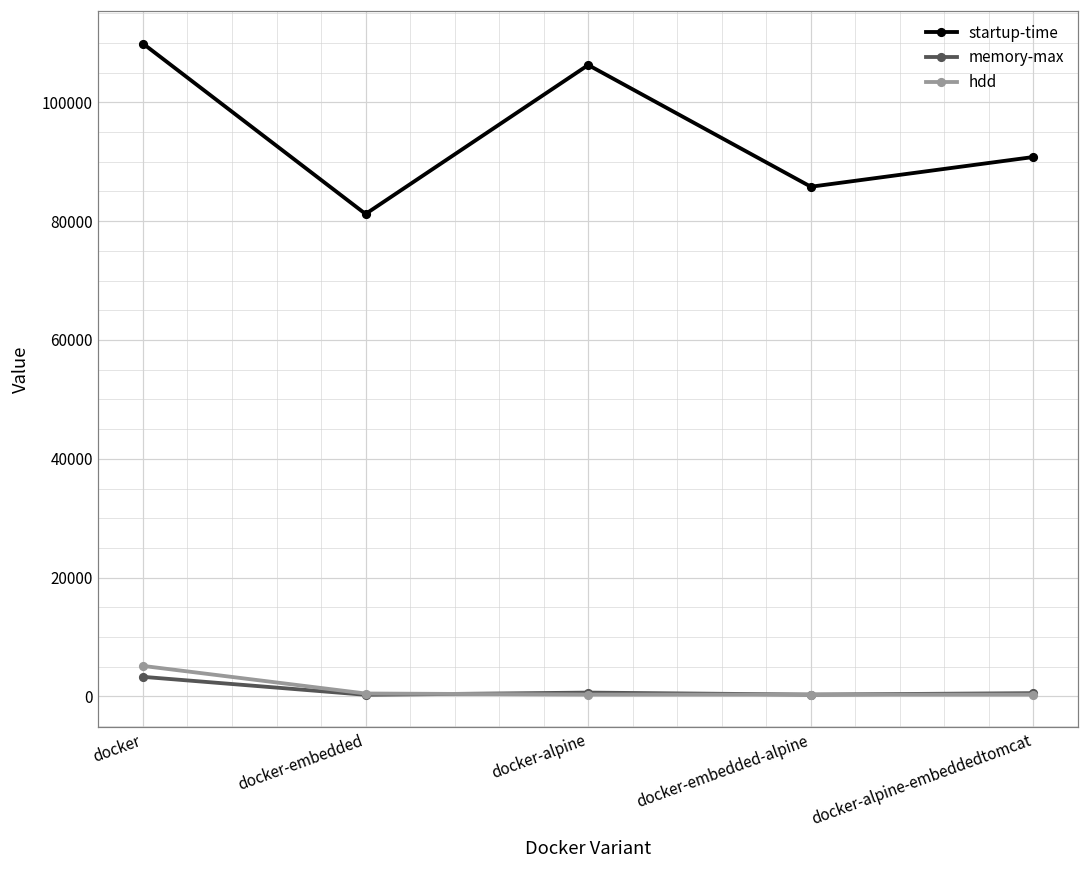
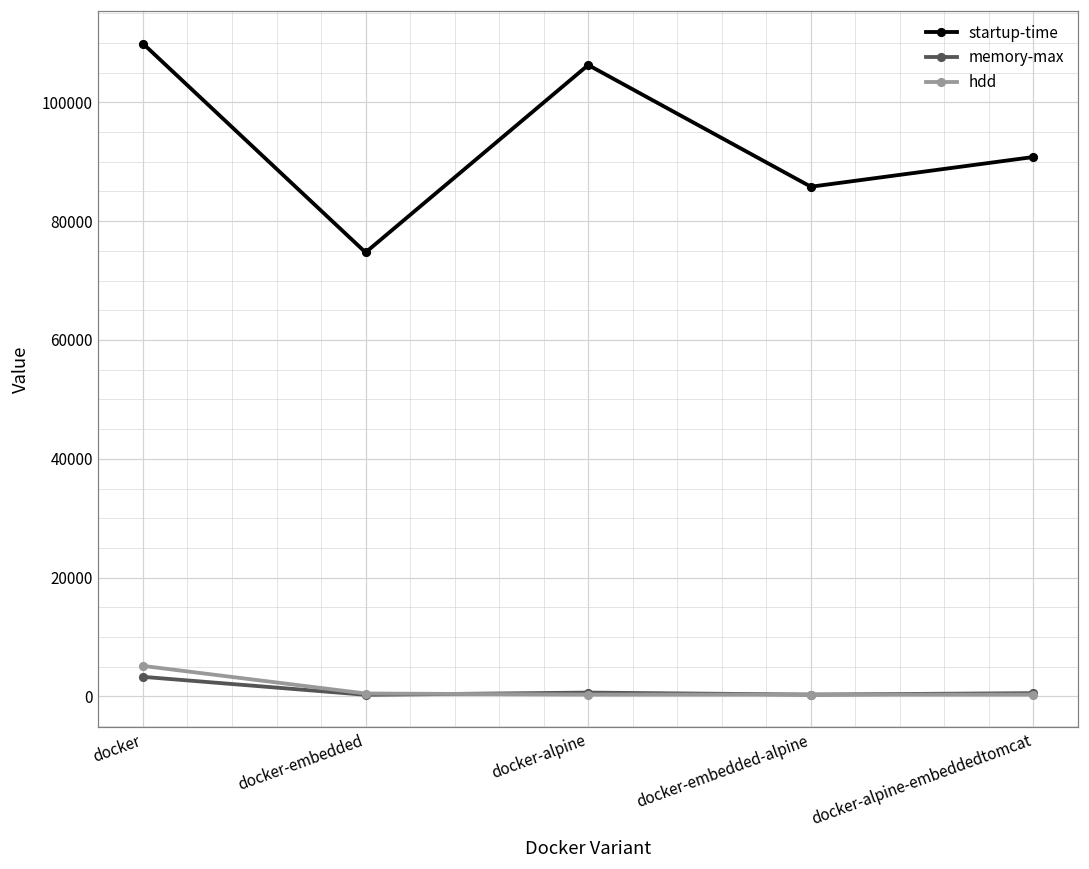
  {
    "startup-time": {
      "docker": 110000,
-     "docker-embedded": 81000,
+     "docker-embedded": 75000,
      "docker-alpine": 106000,
      "docker-embedded-alpine": 86000,
      "docker-alpine-embeddedtomcat": 91000
    },
    "memory-max": {
      "docker": 3000
    },
    "hdd": {
      "docker": 5000
    }
  }
